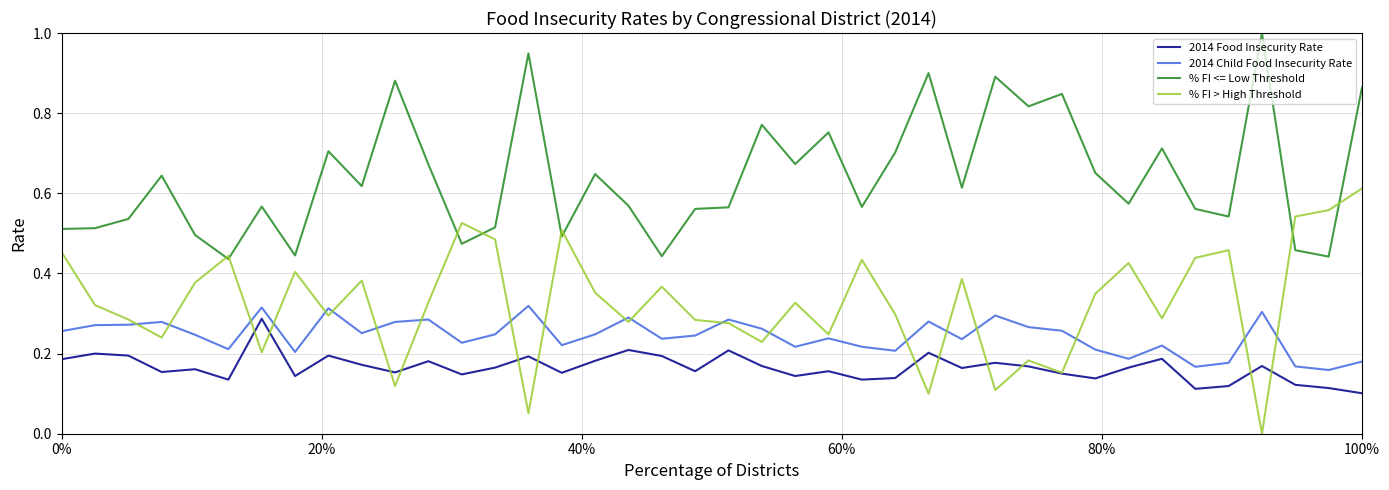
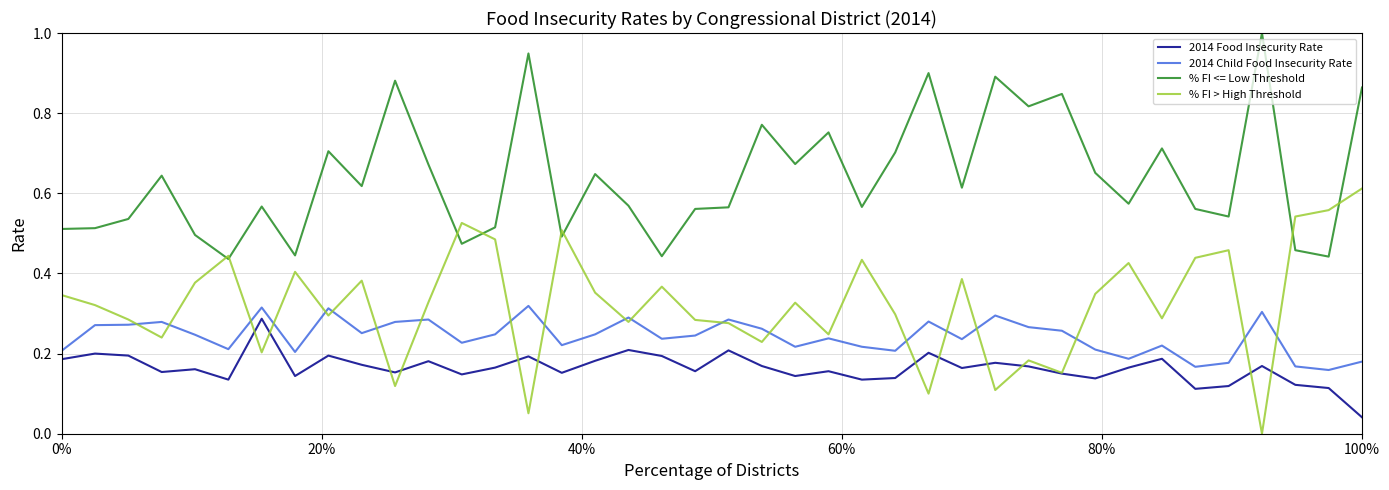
  {
    "2014 Food Insecurity Rate": {
      "0%": 0.19,
-     "100%": 0.10
+     "100%": 0.04
    },
    "2014 Child Food Insecurity Rate": {
-     "0%": 0.26,
+     "0%": 0.21,
      "100%": 0.18
    },
    "% FI <= Low Threshold": {
      "0%": 0.51,
      "100%": 0.86
    },
    "% FI > High Threshold": {
-     "0%": 0.45,
+     "0%": 0.35,
      "100%": 0.61
    }
  }
